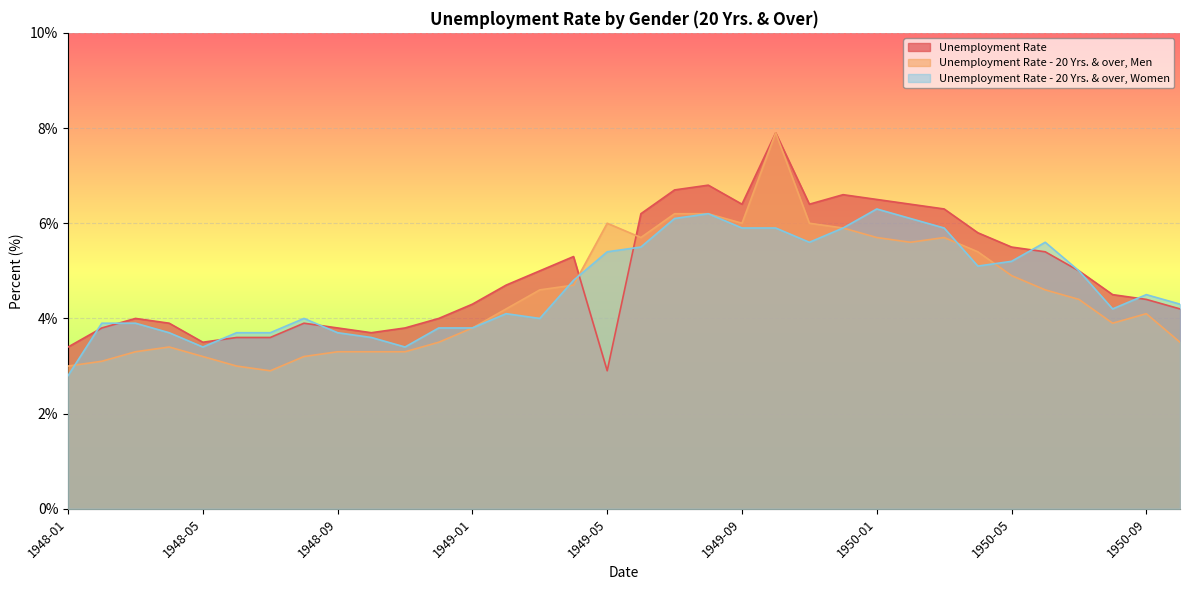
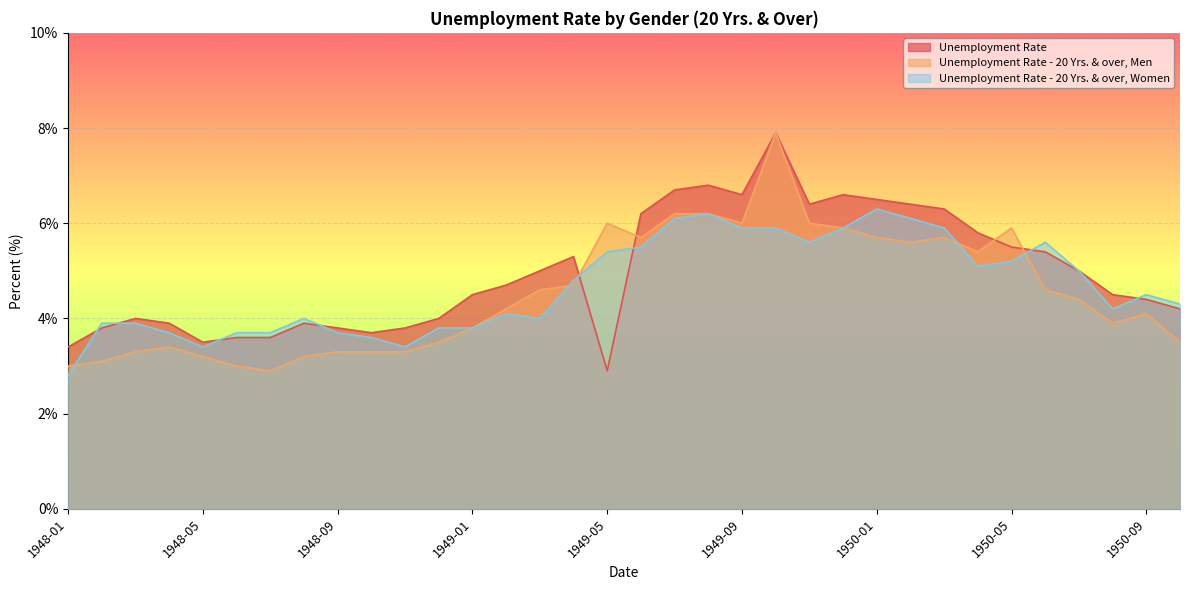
  {
    "Unemployment Rate": {
      "1948-01": "3.4%",
      "1948-05": "3.5%",
      "1948-09": "3.8%",
-     "1949-01": "4.3%",
+     "1949-01": "4.5%",
      "1949-05": "2.9%",
-     "1949-09": "6.4%",
+     "1949-09": "6.6%",
      "1950-01": "6.5%",
      "1950-05": "5.5%",
      "1950-09": "4.4%"
    },
    "Unemployment Rate - 20 Yrs. & over, Men": {
      "1948-01": "3.0%",
      "1948-05": "3.2%",
      "1948-09": "3.3%",
      "1949-05": "6.0%",
      "1949-09": "6.0%",
      "1950-01": "5.7%",
-     "1950-05": "4.9%",
+     "1950-05": "5.9%",
      "1950-09": "4.1%"
    },
    "Unemployment Rate - 20 Yrs. & over, Women": {
      "1948-01": "2.8%",
      "1948-05": "3.4%",
      "1948-09": "3.7%",
      "1949-05": "5.4%",
      "1949-09": "5.9%",
      "1950-01": "6.3%",
      "1950-05": "5.2%",
      "1950-09": "4.5%"
    }
  }
